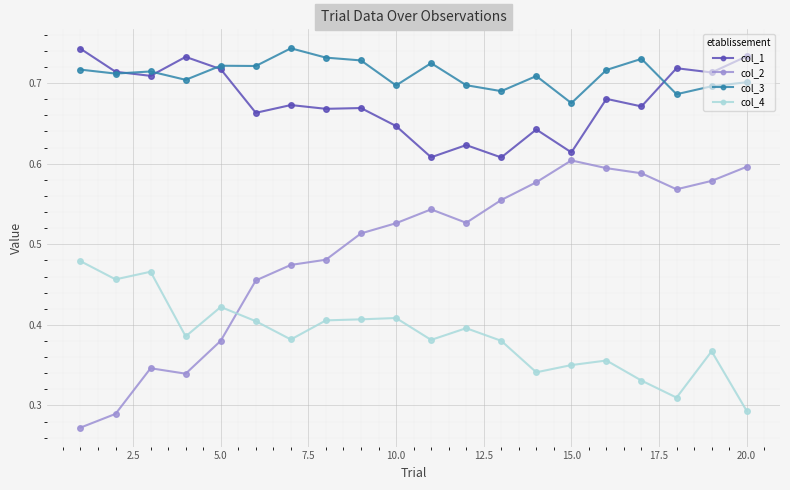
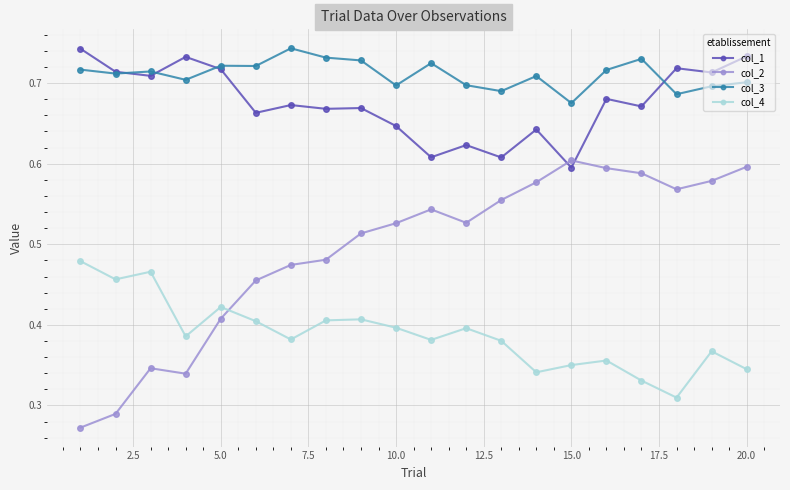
  {
    "col_1": {
      "5.0": 0.72,
      "10.0": 0.65,
-     "15.0": 0.61
+     "15.0": 0.60
    },
    "col_2": {
-     "5.0": 0.38,
+     "5.0": 0.41,
      "10.0": 0.53,
      "15.0": 0.60,
      "20.0": 0.60
    },
    "col_3": {
      "5.0": 0.72,
      "10.0": 0.70,
      "15.0": 0.68
    },
    "col_4": {
      "5.0": 0.42,
-     "10.0": 0.41,
+     "10.0": 0.40,
      "15.0": 0.35,
-     "20.0": 0.29
+     "20.0": 0.34
    }
  }
